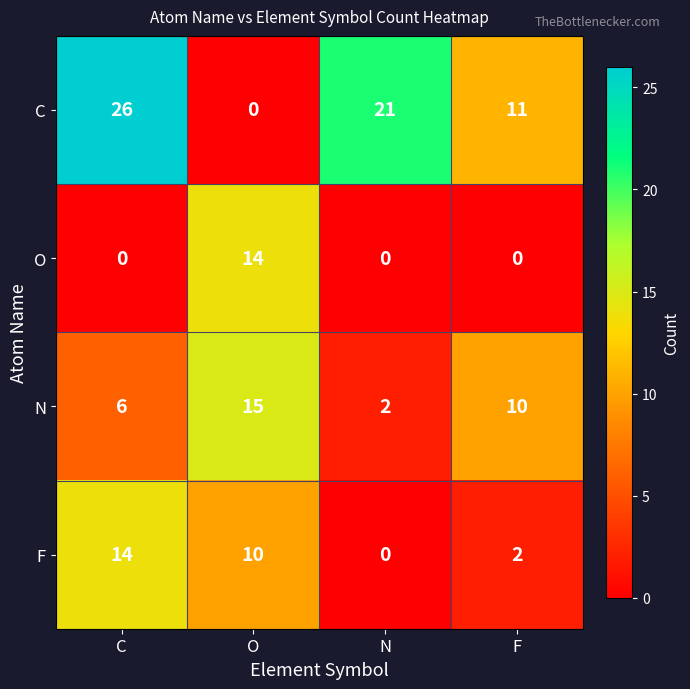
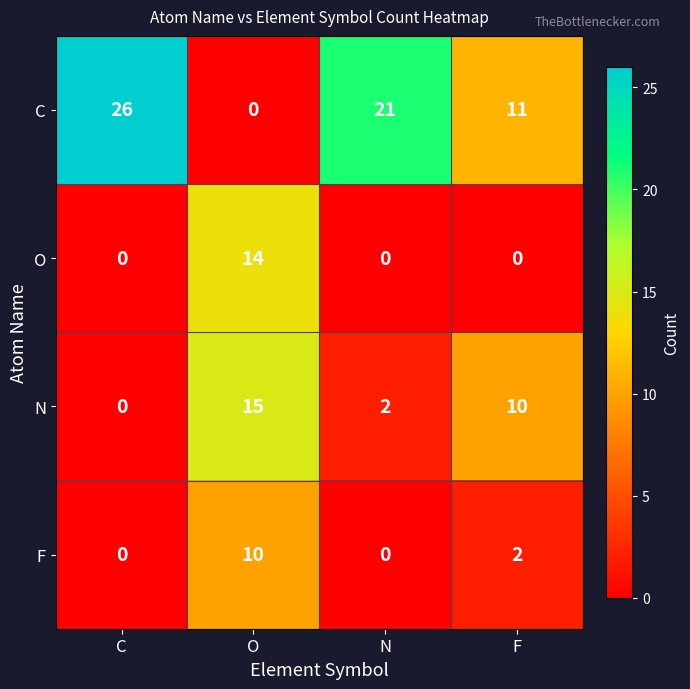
  {
    "C": {
      "C": 26,
      "O": 0,
      "N": 21,
      "F": 11
    },
    "O": {
      "C": 0,
      "O": 14,
      "N": 0,
      "F": 0
    },
    "N": {
-     "C": 6,
+     "C": 0,
      "O": 15,
      "N": 2,
      "F": 10
    },
    "F": {
-     "C": 14,
+     "C": 0,
      "O": 10,
      "N": 0,
      "F": 2
    }
  }
